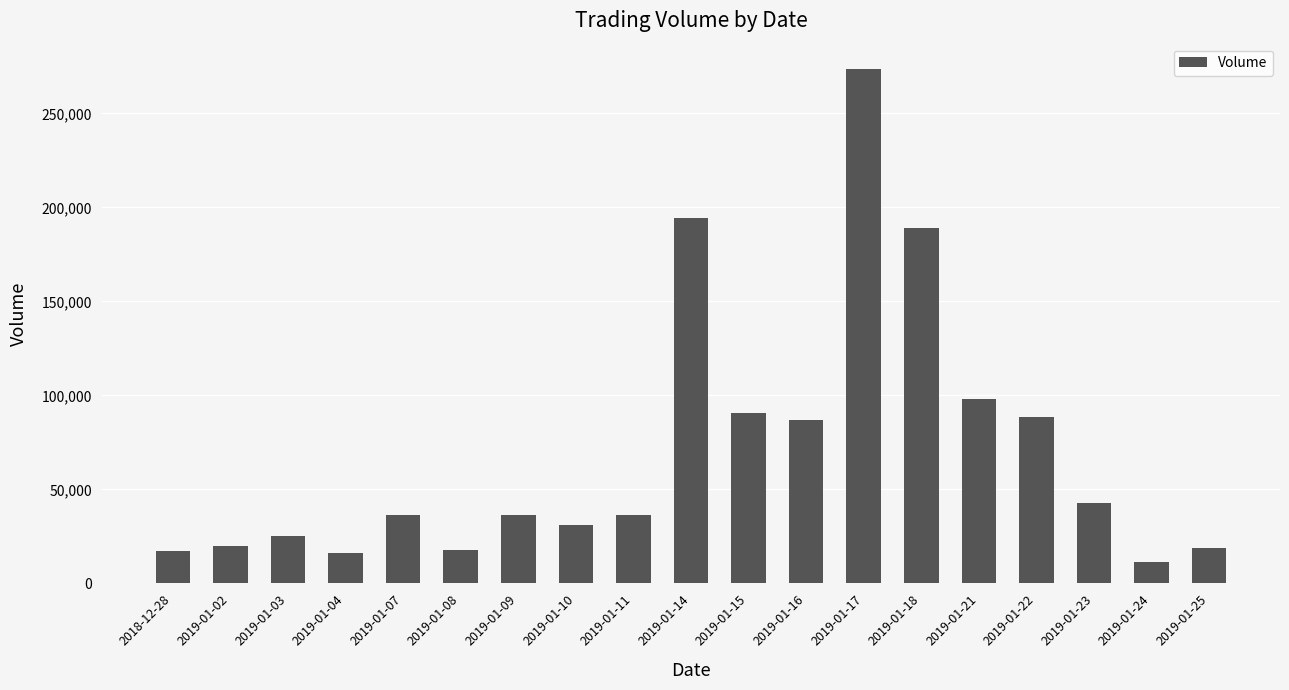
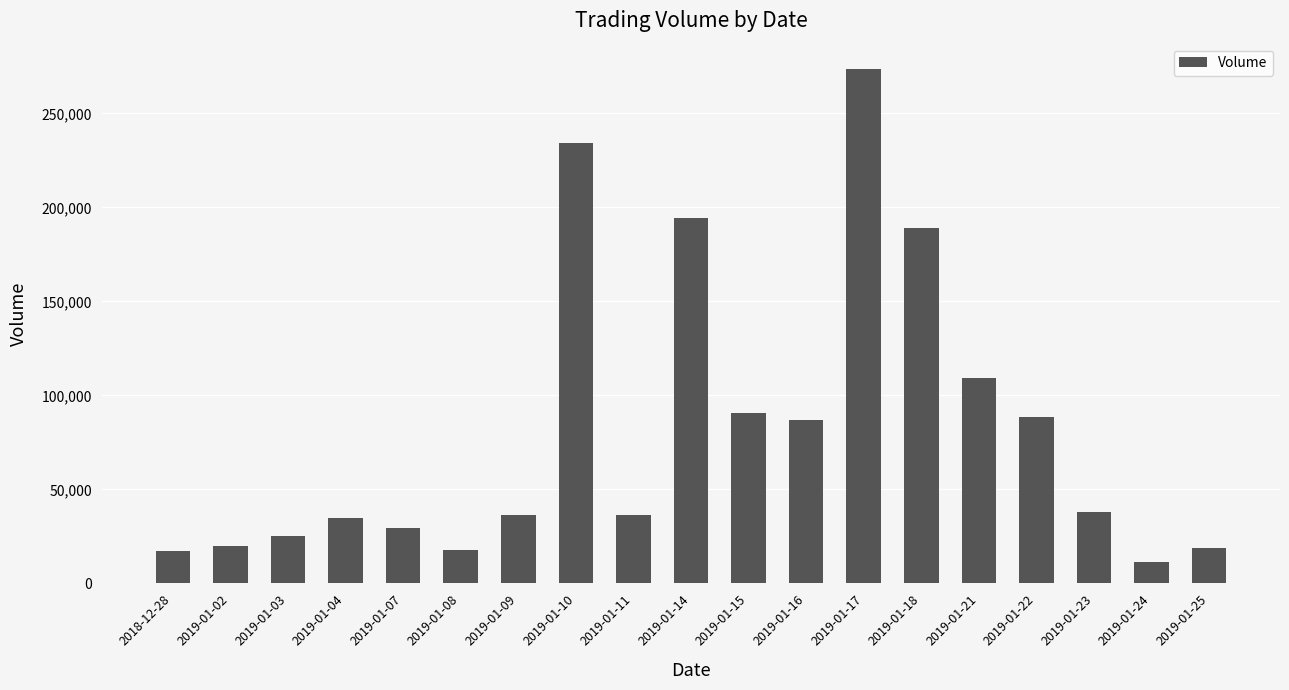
  {
    "2018-12-28": "17,000",
    "2019-01-02": "20,000",
    "2019-01-03": "25,000",
-   "2019-01-04": "16,000",
-   "2019-01-07": "36,000",
+   "2019-01-04": "35,000",
+   "2019-01-07": "29,000",
    "2019-01-08": "18,000",
    "2019-01-09": "36,000",
-   "2019-01-10": "31,000",
+   "2019-01-10": "234,000",
    "2019-01-11": "36,000",
    "2019-01-14": "194,000",
    "2019-01-15": "91,000",
    "2019-01-16": "87,000",
    "2019-01-17": "273,000",
    "2019-01-18": "189,000",
-   "2019-01-21": "98,000",
+   "2019-01-21": "109,000",
    "2019-01-22": "89,000",
-   "2019-01-23": "43,000",
+   "2019-01-23": "38,000",
    "2019-01-24": "11,000",
    "2019-01-25": "19,000"
  }
